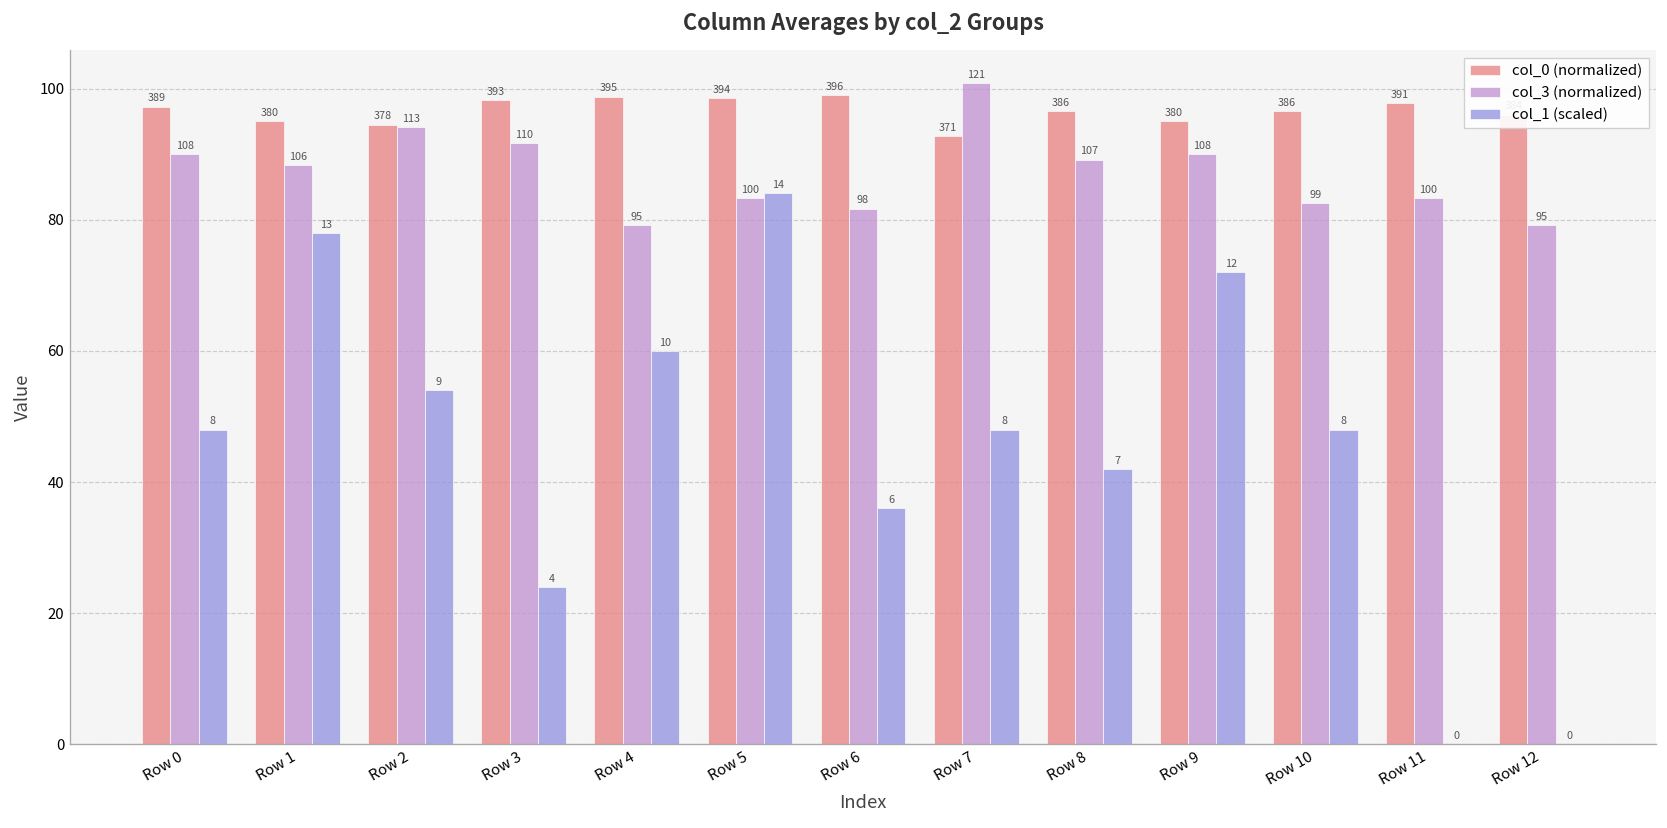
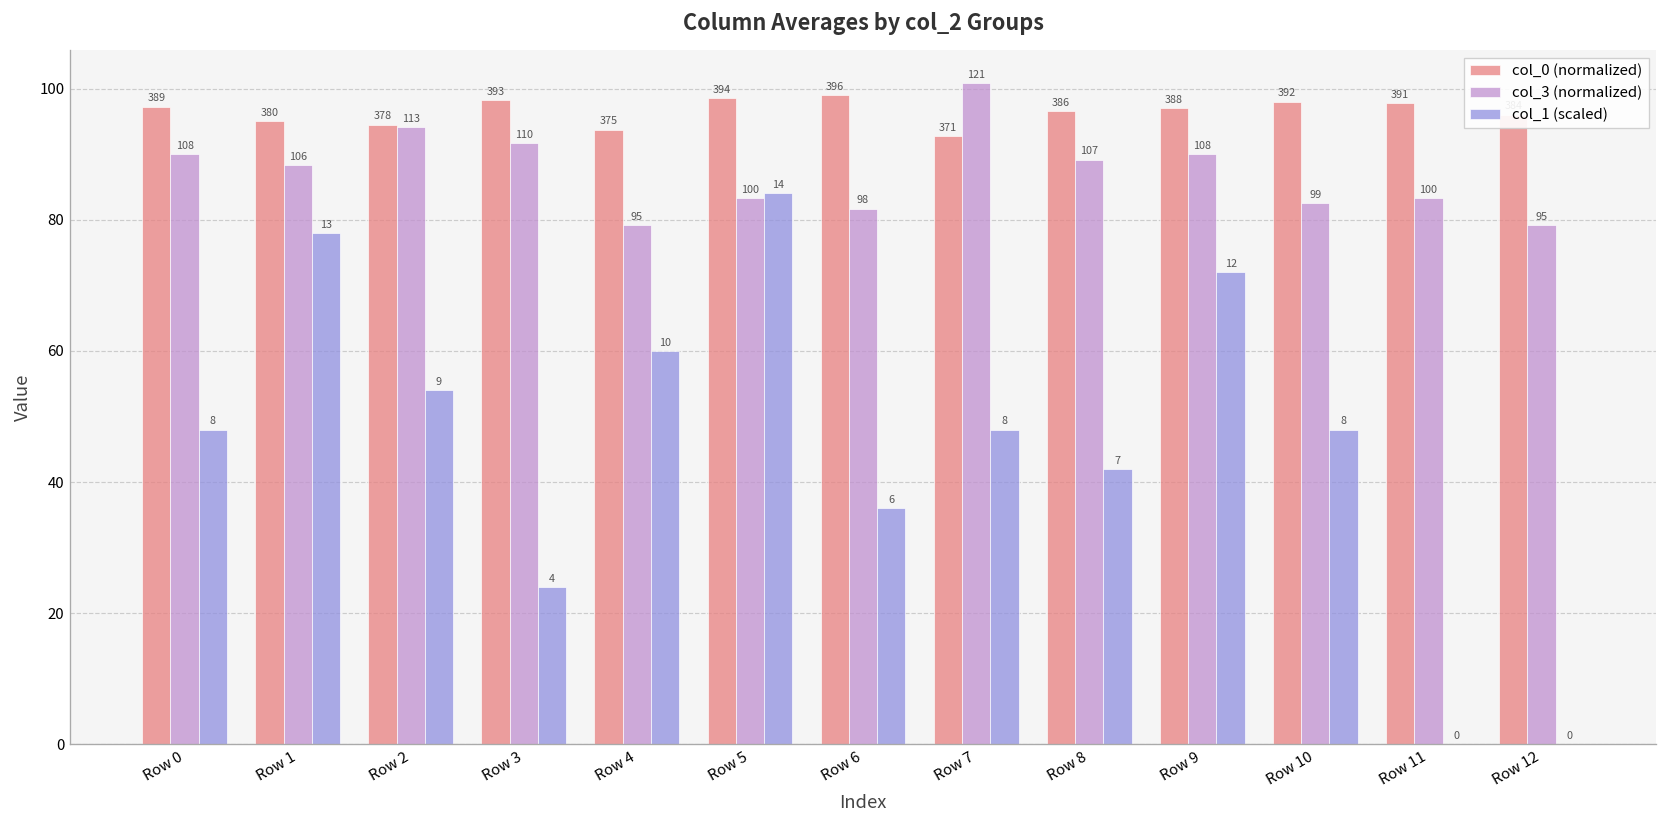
  {
    "col_0 (normalized)": {
-     "Row 4": 395,
-     "Row 9": 380,
-     "Row 10": 386
+     "Row 4": 375,
+     "Row 9": 388,
+     "Row 10": 392
    }
  }
